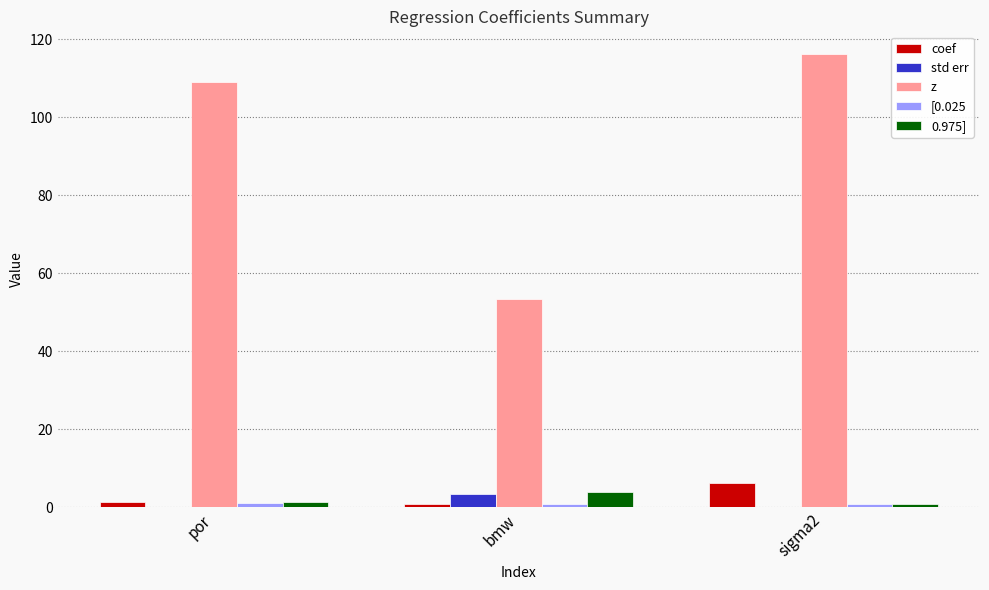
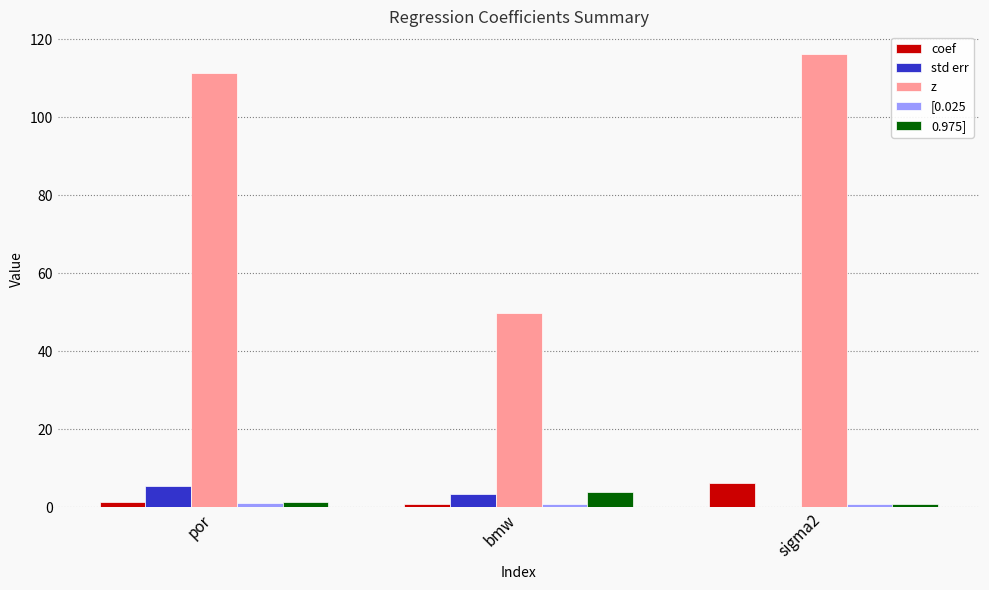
  {
    "coef": {
      "por": 1,
      "bmw": 1,
      "sigma2": 6
    },
    "std err": {
-     "por": 0,
+     "por": 5,
      "bmw": 3
    },
    "z": {
-     "por": 109,
-     "bmw": 54,
+     "por": 111,
+     "bmw": 50,
      "sigma2": 116
    },
    "[0.025": {
      "por": 1,
      "bmw": 1,
      "sigma2": 1
    },
    "0.975]": {
      "por": 1,
      "bmw": 4,
      "sigma2": 1
    }
  }
